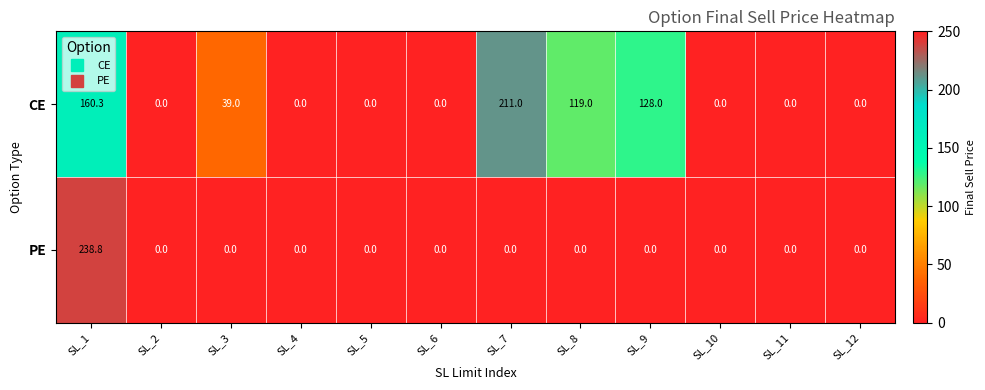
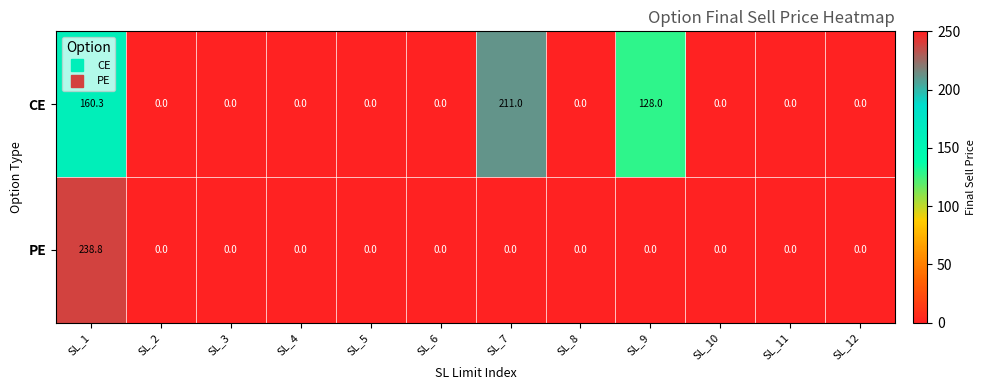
  {
    "CE": {
      "SL_1": 160.3,
      "SL_2": 0.0,
-     "SL_3": 39.0,
+     "SL_3": 0.0,
      "SL_4": 0.0,
      "SL_5": 0.0,
      "SL_6": 0.0,
      "SL_7": 211.0,
-     "SL_8": 119.0,
+     "SL_8": 0.0,
      "SL_9": 128.0,
      "SL_10": 0.0,
      "SL_11": 0.0,
      "SL_12": 0.0
    },
    "PE": {
      "SL_1": 238.8,
      "SL_2": 0.0,
      "SL_3": 0.0,
      "SL_4": 0.0,
      "SL_5": 0.0,
      "SL_6": 0.0,
      "SL_7": 0.0,
      "SL_8": 0.0,
      "SL_9": 0.0,
      "SL_10": 0.0,
      "SL_11": 0.0,
      "SL_12": 0.0
    }
  }
